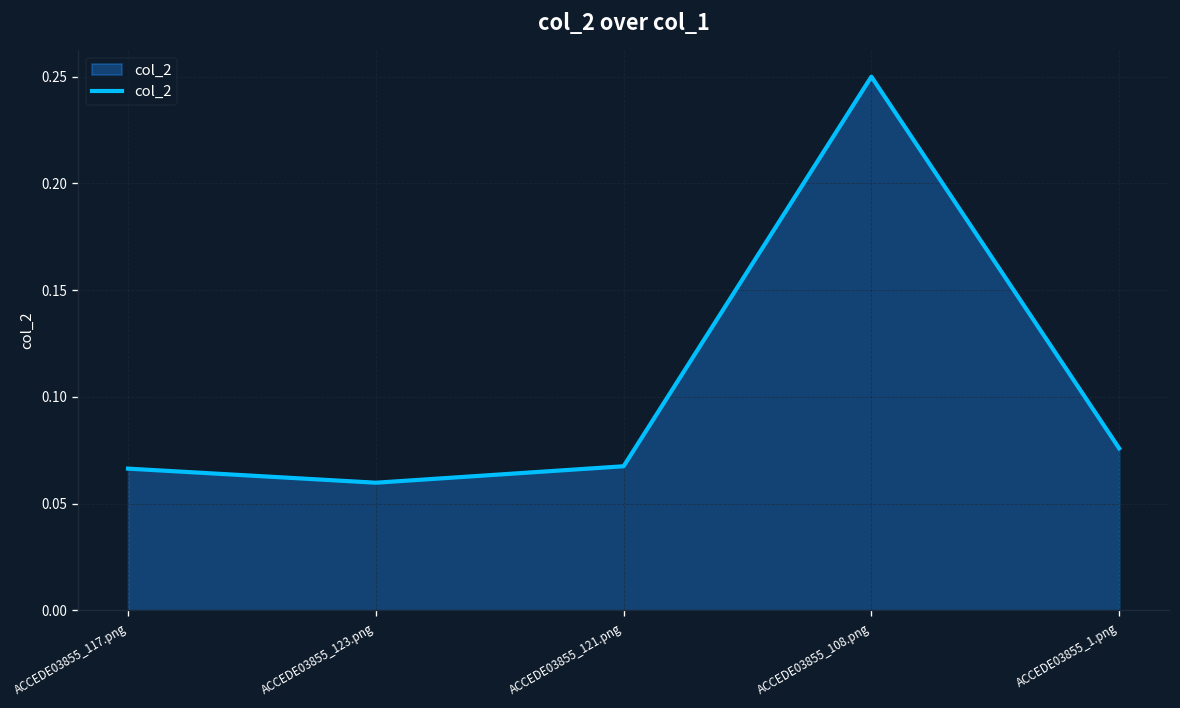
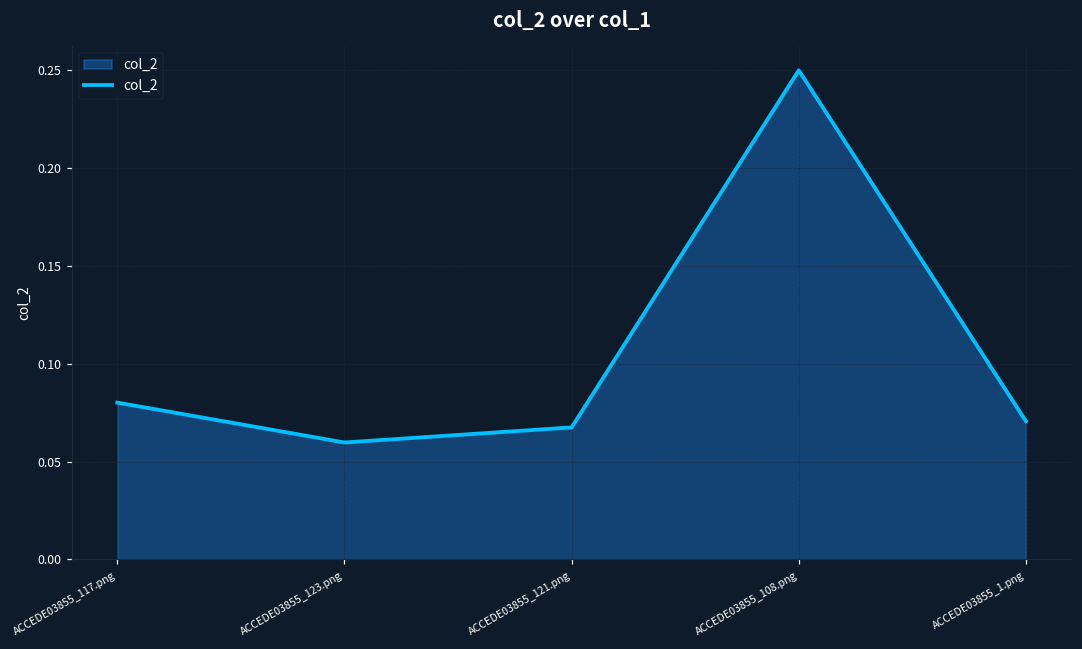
  {
-   "ACCEDE03855_117.png": 0.066,
+   "ACCEDE03855_117.png": 0.080,
    "ACCEDE03855_123.png": 0.060,
    "ACCEDE03855_121.png": 0.067,
    "ACCEDE03855_108.png": 0.250,
-   "ACCEDE03855_1.png": 0.076
+   "ACCEDE03855_1.png": 0.071
  }
